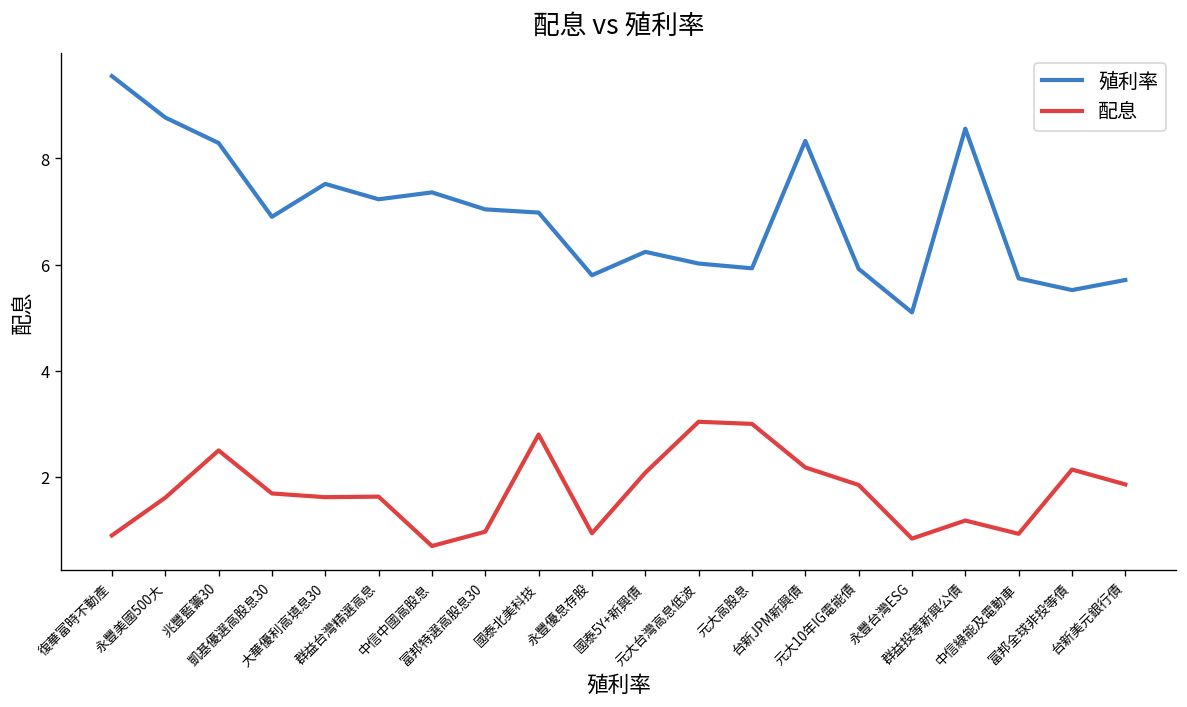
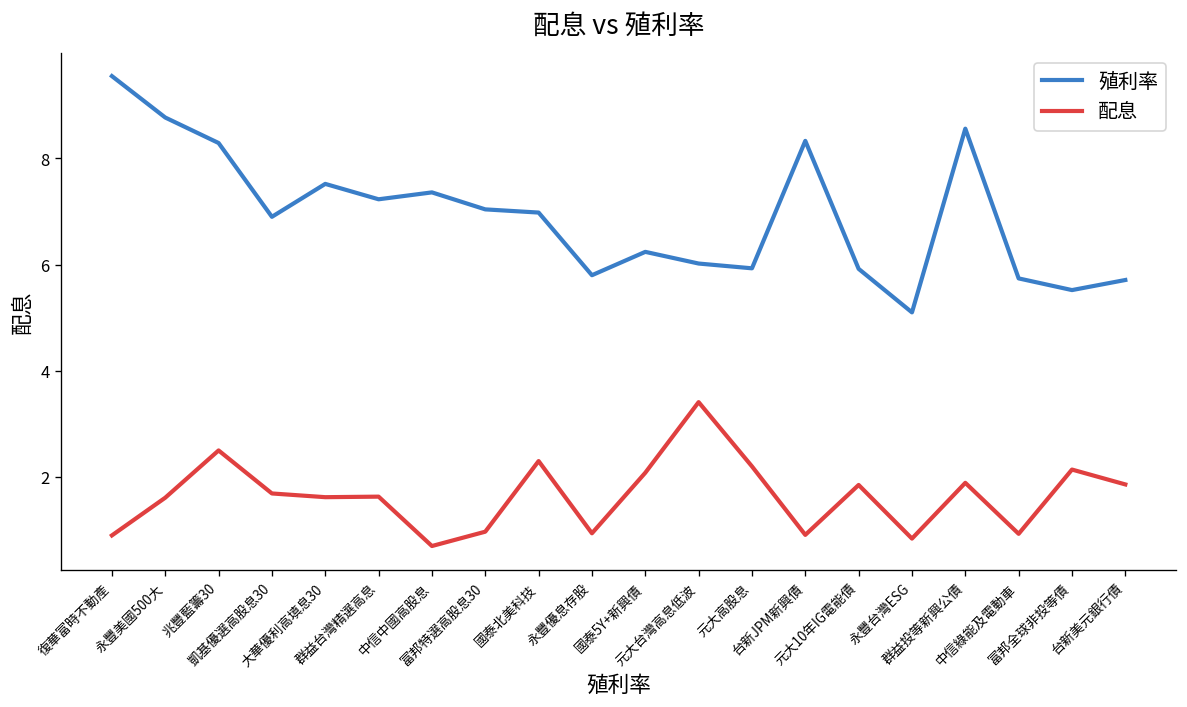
  {
    "殖利率": {
      "復華富時不動產": 9.6,
      "永豐美國500大": 8.8,
      "兆豐藍籌30": 8.3,
      "凱基優選高股息30": 6.9,
      "大華優利高填息30": 7.5,
      "群益台灣精選高息": 7.2,
      "中信中國高股息": 7.4,
      "富邦特選高股息30": 7.0,
      "國泰北美科技": 7.0,
      "永豐優息存股": 5.8,
      "國泰5Y+新興債": 6.2,
      "元大台灣高息低波": 6.0,
      "元大高股息": 5.9,
      "台新JPM新興債": 8.3,
      "元大10年IG電能債": 5.9,
      "永豐台灣ESG": 5.1,
      "群益投等新興公債": 8.6,
      "中信綠能及電動車": 5.7,
      "富邦全球非投等債": 5.5,
      "台新美元銀行債": 5.7
    },
    "配息": {
      "復華富時不動產": 0.9,
      "永豐美國500大": 1.6,
      "兆豐藍籌30": 2.5,
      "凱基優選高股息30": 1.7,
      "大華優利高填息30": 1.6,
      "群益台灣精選高息": 1.6,
      "中信中國高股息": 0.7,
      "富邦特選高股息30": 1.0,
-     "國泰北美科技": 2.8,
+     "國泰北美科技": 2.3,
      "永豐優息存股": 0.9,
      "國泰5Y+新興債": 2.1,
-     "元大台灣高息低波": 3.0,
-     "元大高股息": 3.0,
-     "台新JPM新興債": 2.2,
+     "元大台灣高息低波": 3.4,
+     "元大高股息": 2.2,
+     "台新JPM新興債": 0.9,
      "元大10年IG電能債": 1.9,
      "永豐台灣ESG": 0.8,
-     "群益投等新興公債": 1.2,
+     "群益投等新興公債": 1.9,
      "中信綠能及電動車": 0.9,
      "富邦全球非投等債": 2.1,
      "台新美元銀行債": 1.9
    }
  }
